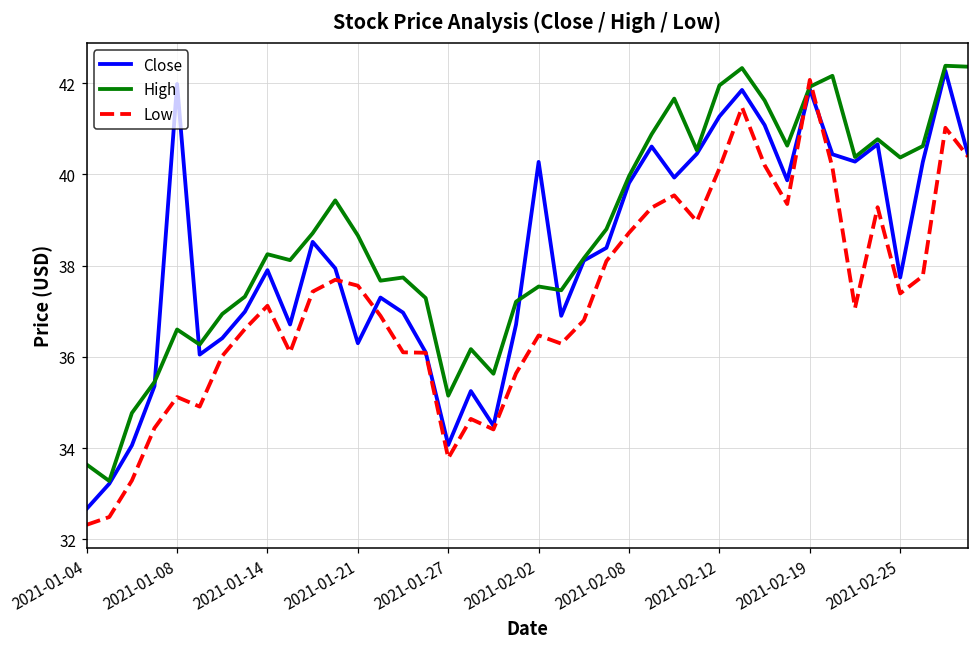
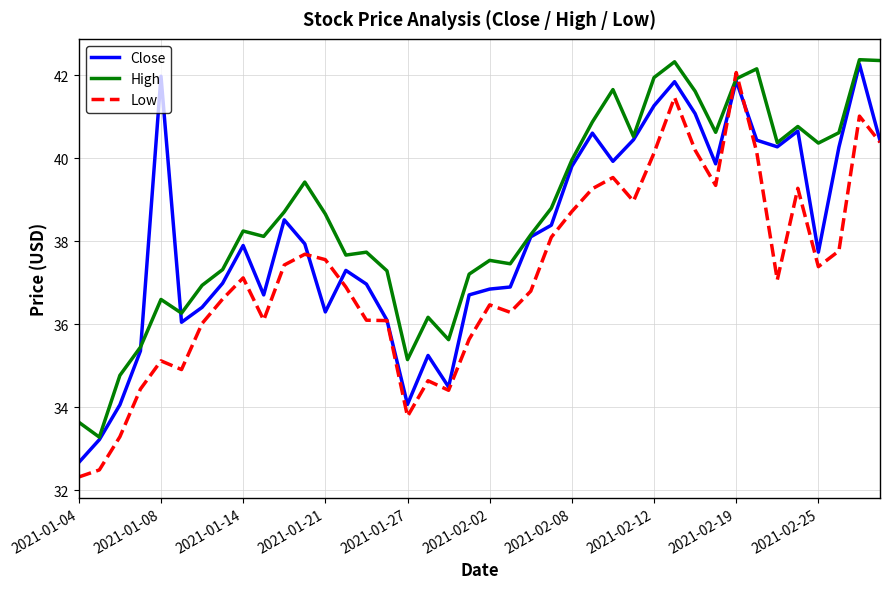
  {
    "Close": {
      "2021-01-04": 32.7,
      "2021-01-14": 37.9,
      "2021-01-21": 36.3,
      "2021-01-27": 34.1,
-     "2021-02-02": 40.3,
+     "2021-02-02": 36.8,
      "2021-02-08": 39.8,
      "2021-02-12": 41.3,
      "2021-02-25": 37.7
    },
    "High": {
      "2021-01-04": 33.6,
      "2021-01-08": 36.6,
      "2021-01-14": 38.3,
      "2021-01-21": 38.7,
      "2021-01-27": 35.2,
      "2021-02-02": 37.5,
      "2021-02-08": 40.0,
      "2021-02-12": 42.0,
      "2021-02-25": 40.4
    },
    "Low": {
      "2021-01-04": 32.3,
      "2021-01-08": 35.1,
      "2021-01-14": 37.1,
      "2021-01-21": 37.6,
      "2021-01-27": 33.8,
      "2021-02-02": 36.5,
      "2021-02-08": 38.7,
      "2021-02-12": 40.1,
      "2021-02-19": 42.1,
      "2021-02-25": 37.4
    }
  }
